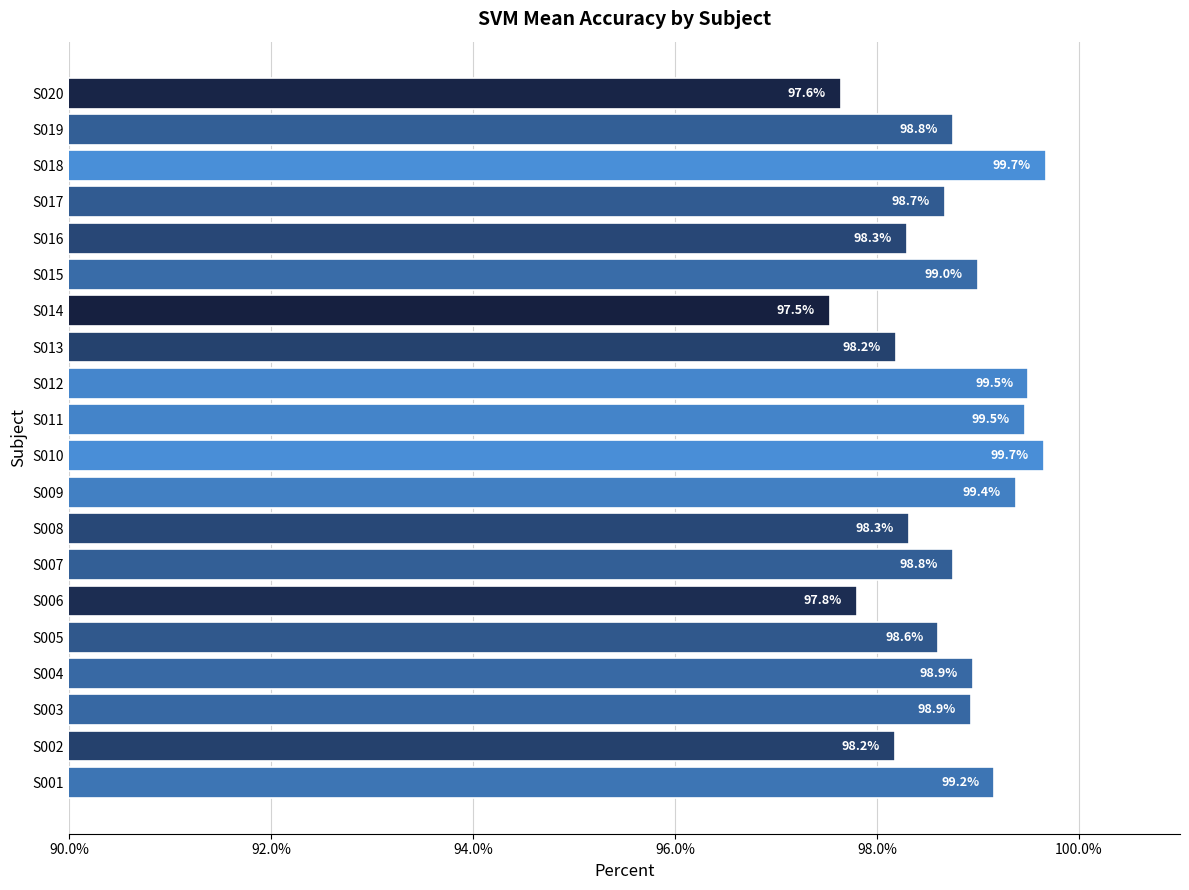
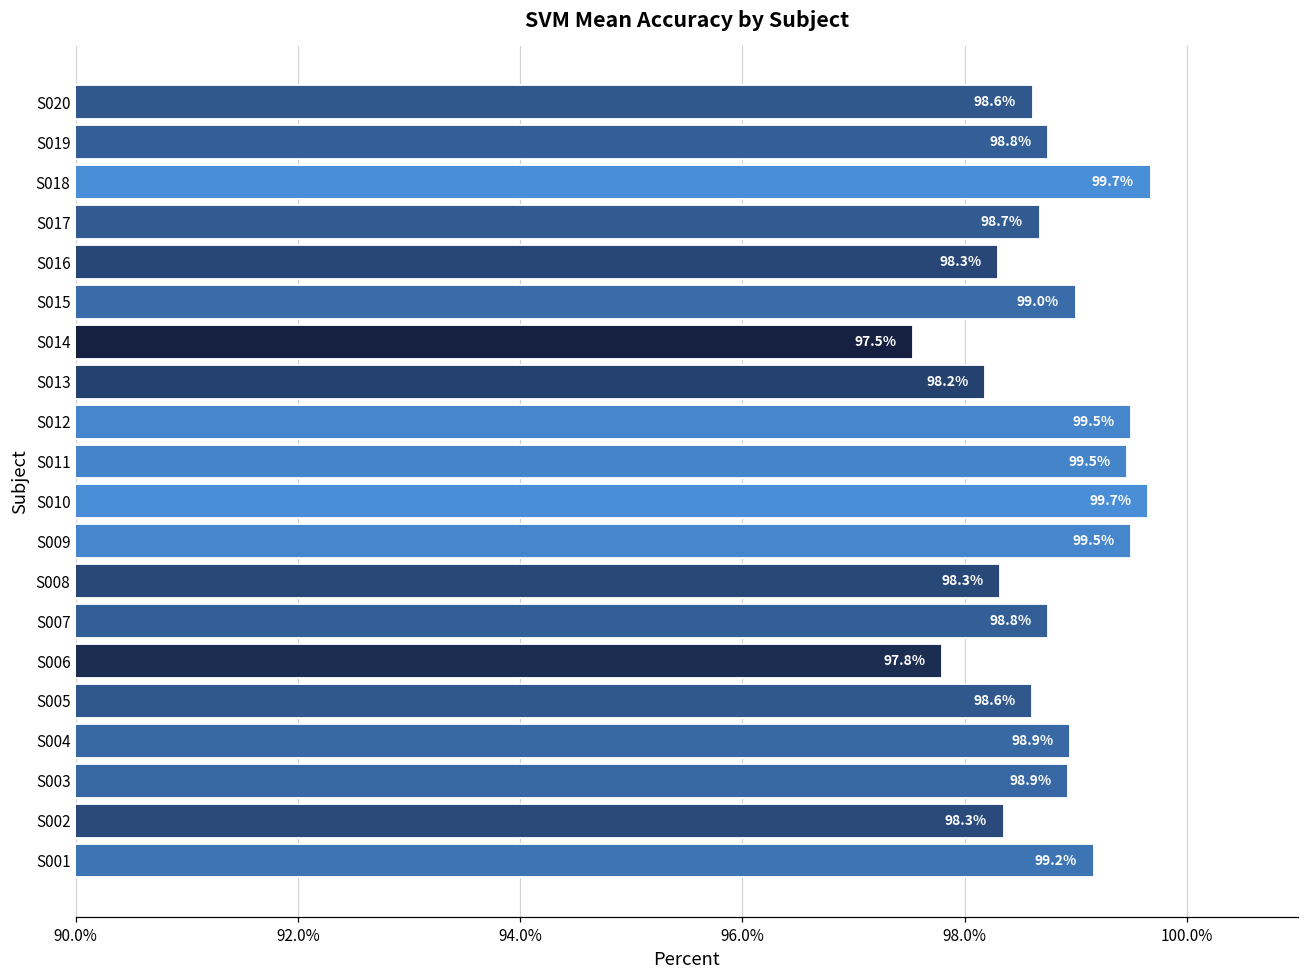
  {
-   "S020": "97.6%",
+   "S020": "98.6%",
    "S019": "98.8%",
    "S018": "99.7%",
    "S017": "98.7%",
    "S016": "98.3%",
    "S015": "99.0%",
    "S014": "97.5%",
    "S013": "98.2%",
    "S012": "99.5%",
    "S011": "99.5%",
    "S010": "99.7%",
-   "S009": "99.4%",
+   "S009": "99.5%",
    "S008": "98.3%",
    "S007": "98.8%",
    "S006": "97.8%",
    "S005": "98.6%",
    "S004": "98.9%",
    "S003": "98.9%",
-   "S002": "98.2%",
+   "S002": "98.3%",
    "S001": "99.2%"
  }
